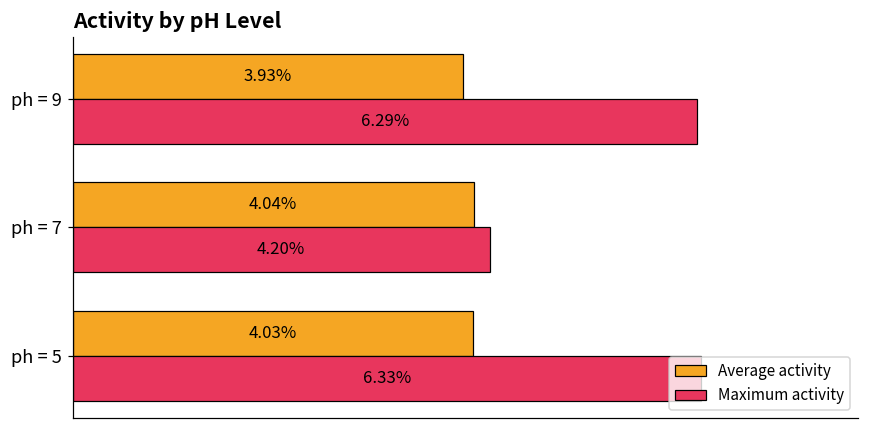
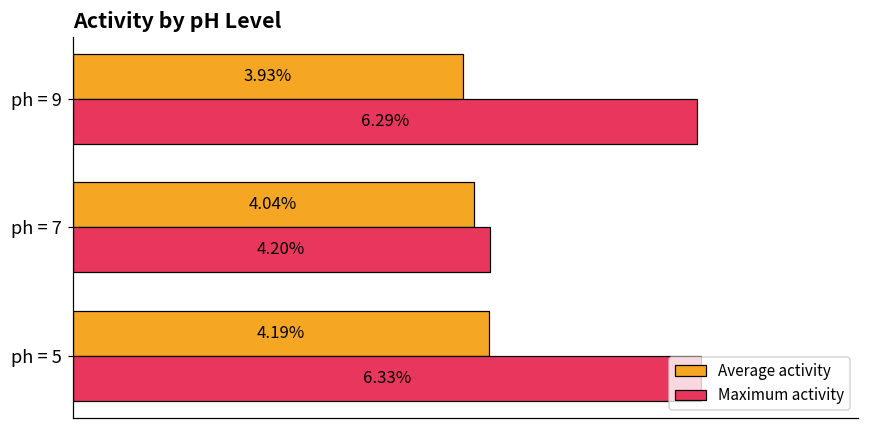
  {
    "Average activity": {
      "ph = 9": "3.93%",
      "ph = 7": "4.04%",
-     "ph = 5": "4.03%"
+     "ph = 5": "4.19%"
    },
    "Maximum activity": {
      "ph = 9": "6.29%",
      "ph = 7": "4.20%"
    }
  }
